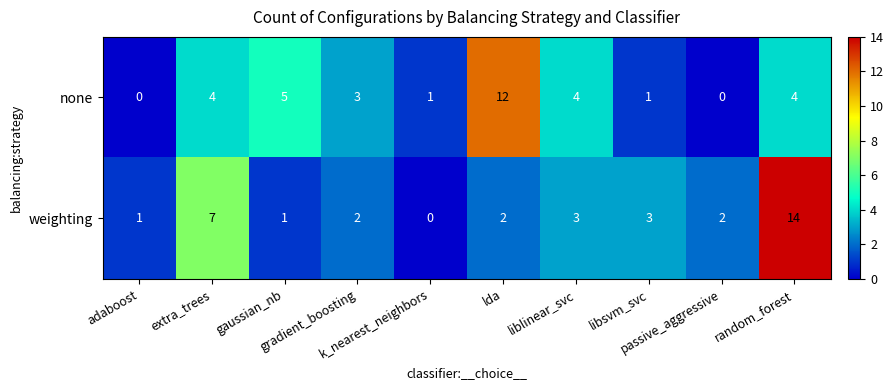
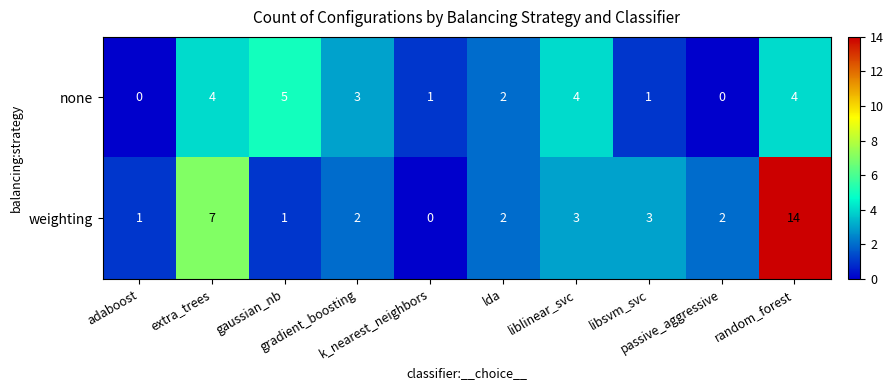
  {
    "none": {
      "adaboost": 0,
      "extra_trees": 4,
      "gaussian_nb": 5,
      "gradient_boosting": 3,
      "k_nearest_neighbors": 1,
-     "lda": 12,
+     "lda": 2,
      "liblinear_svc": 4,
      "libsvm_svc": 1,
      "passive_aggressive": 0,
      "random_forest": 4
    },
    "weighting": {
      "adaboost": 1,
      "extra_trees": 7,
      "gaussian_nb": 1,
      "gradient_boosting": 2,
      "k_nearest_neighbors": 0,
      "lda": 2,
      "liblinear_svc": 3,
      "libsvm_svc": 3,
      "passive_aggressive": 2,
      "random_forest": 14
    }
  }
